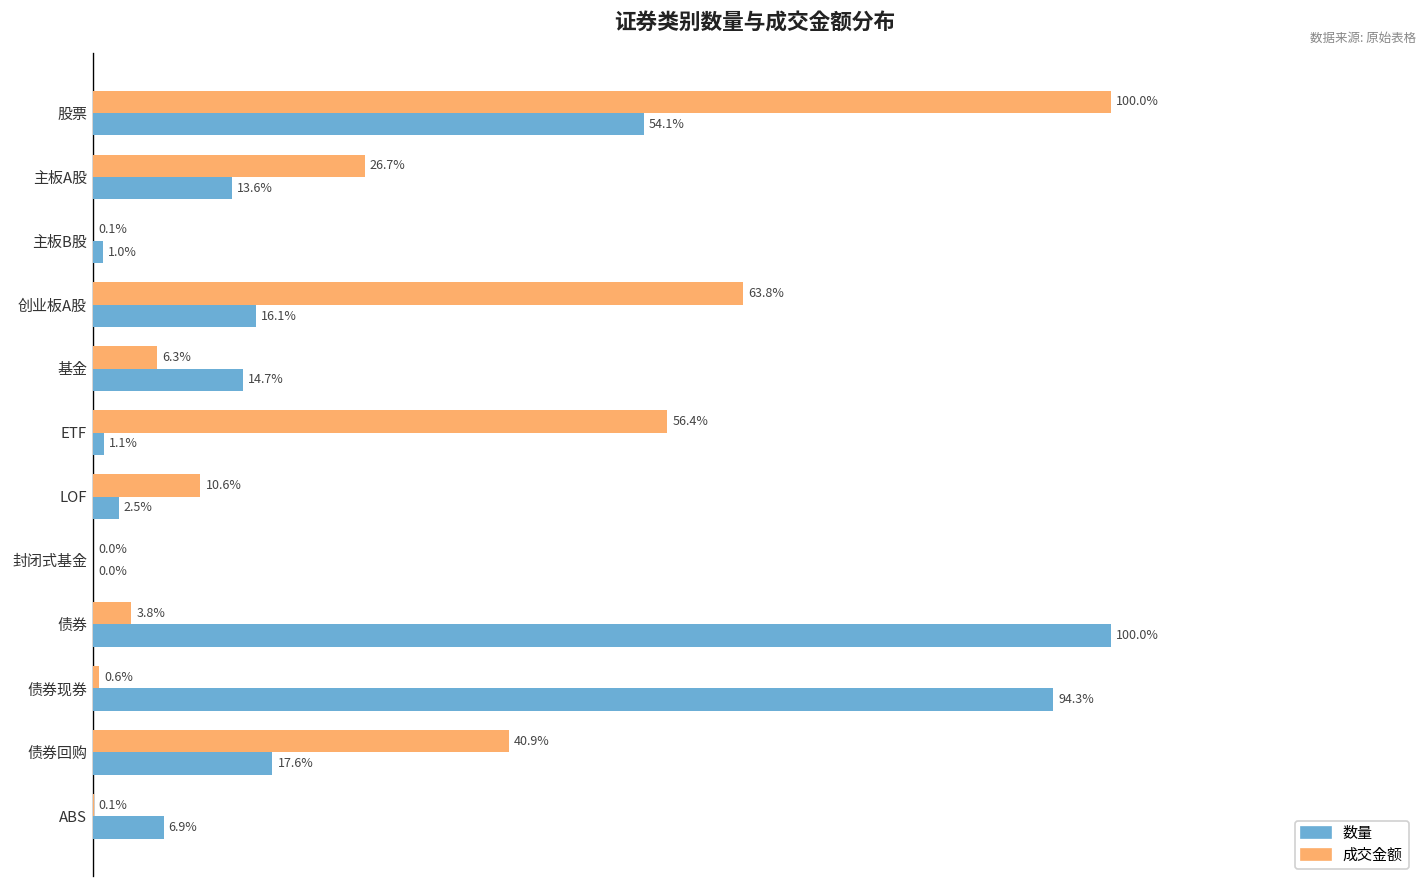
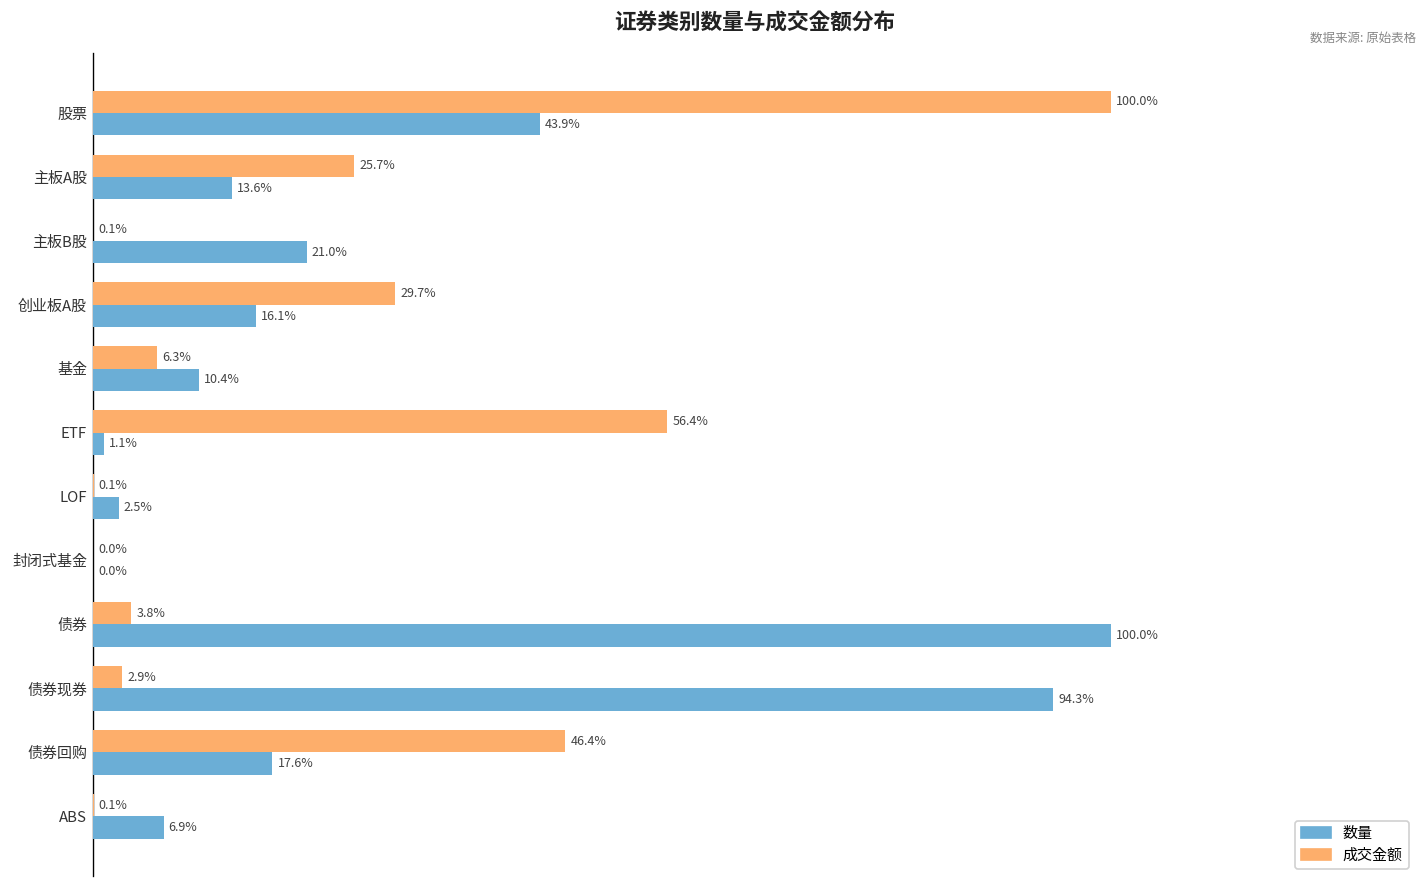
  {
    "数量": {
-     "股票": "54.1%",
+     "股票": "43.9%",
      "主板A股": "13.6%",
-     "主板B股": "1.0%",
+     "主板B股": "21.0%",
      "创业板A股": "16.1%",
-     "基金": "14.7%",
+     "基金": "10.4%",
      "ETF": "1.1%",
      "LOF": "2.5%",
      "封闭式基金": "0.0%",
      "债券": "100.0%",
      "债券现券": "94.3%",
      "债券回购": "17.6%",
      "ABS": "6.9%"
    },
    "成交金额": {
      "股票": "100.0%",
-     "主板A股": "26.7%",
+     "主板A股": "25.7%",
      "主板B股": "0.1%",
-     "创业板A股": "63.8%",
+     "创业板A股": "29.7%",
      "基金": "6.3%",
      "ETF": "56.4%",
-     "LOF": "10.6%",
+     "LOF": "0.1%",
      "封闭式基金": "0.0%",
      "债券": "3.8%",
-     "债券现券": "0.6%",
-     "债券回购": "40.9%",
+     "债券现券": "2.9%",
+     "债券回购": "46.4%",
      "ABS": "0.1%"
    }
  }
